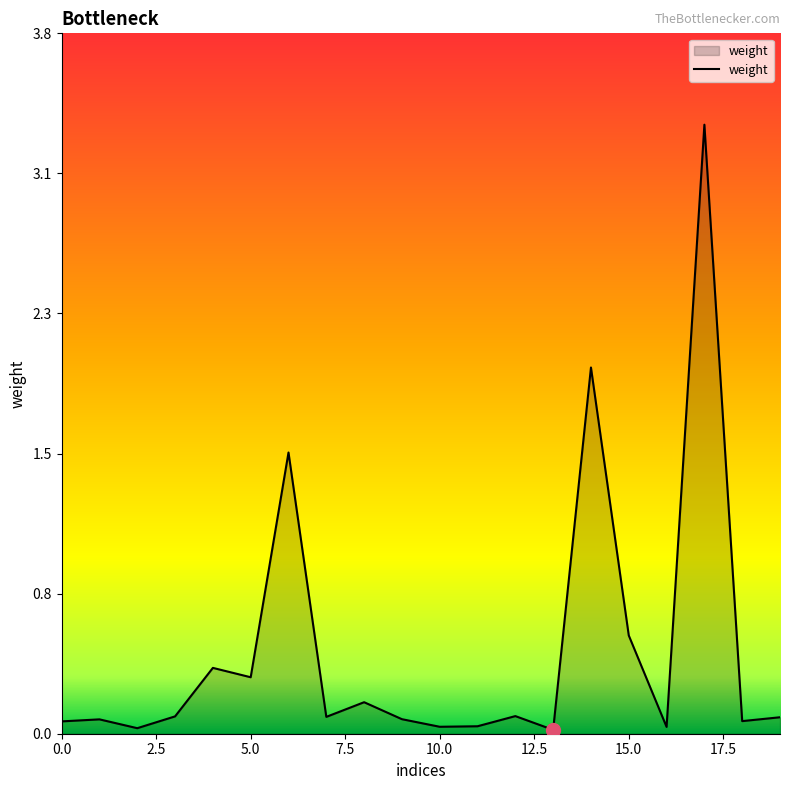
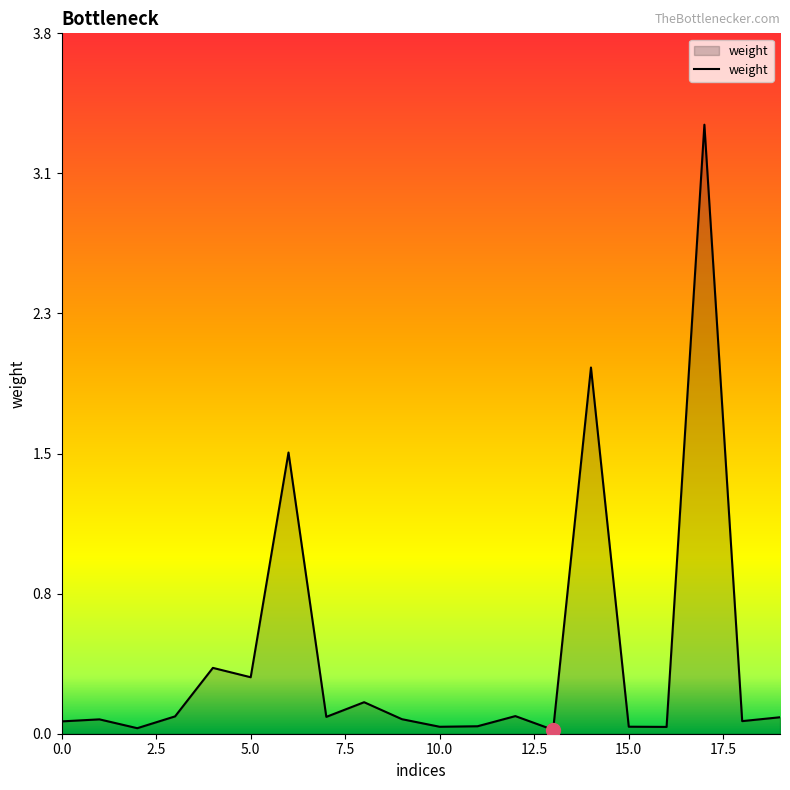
  {
    "weight": {
      "0.0": 0.07,
      "5.0": 0.31,
      "10.0": 0.04,
-     "15.0": 0.54
+     "15.0": 0.04
    }
  }
